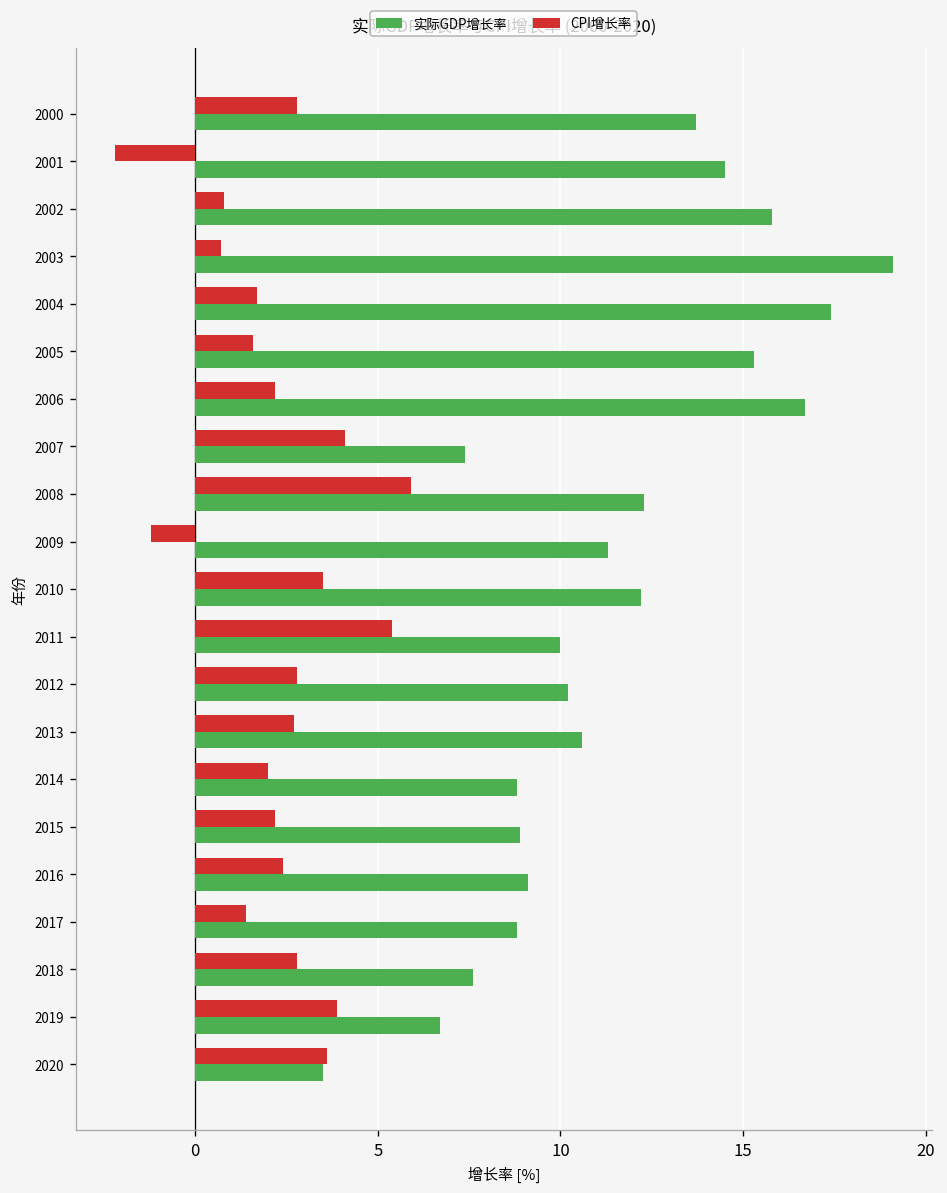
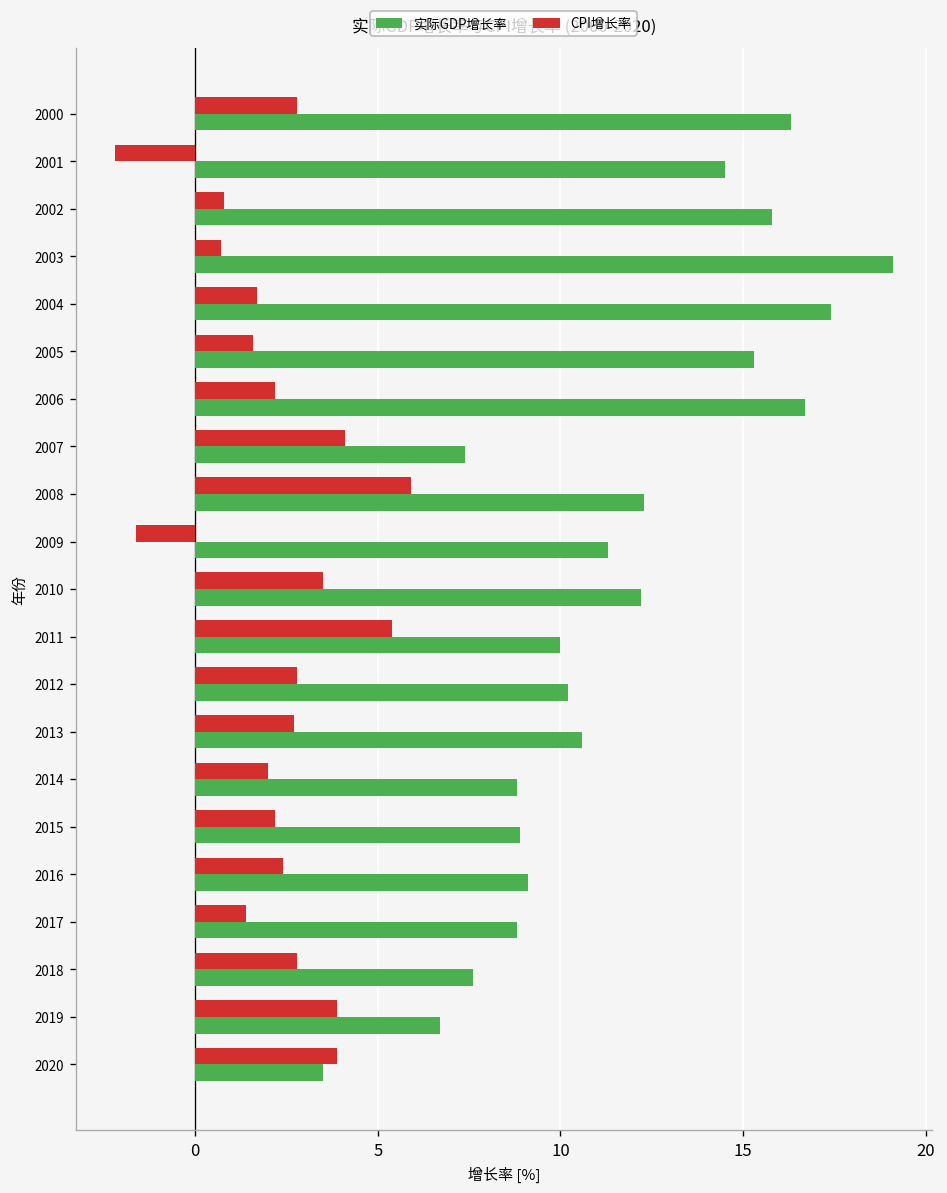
  {
    "实际GDP增长率": {
-     "2000": 13.7,
+     "2000": 16.3,
      "2001": 14.5,
      "2002": 15.8,
      "2003": 19.1,
      "2004": 17.4,
      "2005": 15.3,
      "2006": 16.7,
      "2007": 7.4,
      "2008": 12.3,
      "2009": 11.3,
      "2010": 12.2,
      "2011": 10.0,
      "2012": 10.2,
      "2013": 10.6,
      "2014": 8.8,
      "2015": 8.9,
      "2016": 9.1,
      "2017": 8.8,
      "2018": 7.6,
      "2019": 6.7,
      "2020": 3.5
    },
    "CPI增长率": {
      "2000": 2.8,
      "2001": -2.2,
      "2002": 0.8,
      "2003": 0.7,
      "2004": 1.7,
      "2005": 1.6,
      "2006": 2.2,
      "2007": 4.1,
      "2008": 5.9,
-     "2009": -1.2,
+     "2009": -1.6,
      "2010": 3.5,
      "2011": 5.4,
      "2012": 2.8,
      "2013": 2.7,
      "2014": 2.0,
      "2015": 2.2,
      "2016": 2.4,
      "2017": 1.4,
      "2018": 2.8,
      "2019": 3.9,
-     "2020": 3.6
+     "2020": 3.9
    }
  }
